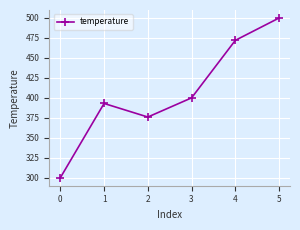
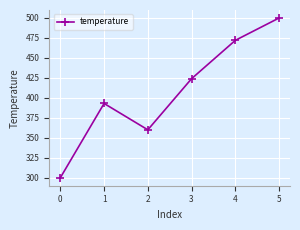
  {
    "0": 300,
    "1": 390,
-   "2": 380,
-   "3": 400,
+   "2": 360,
+   "3": 420,
    "4": 470,
    "5": 500
  }
